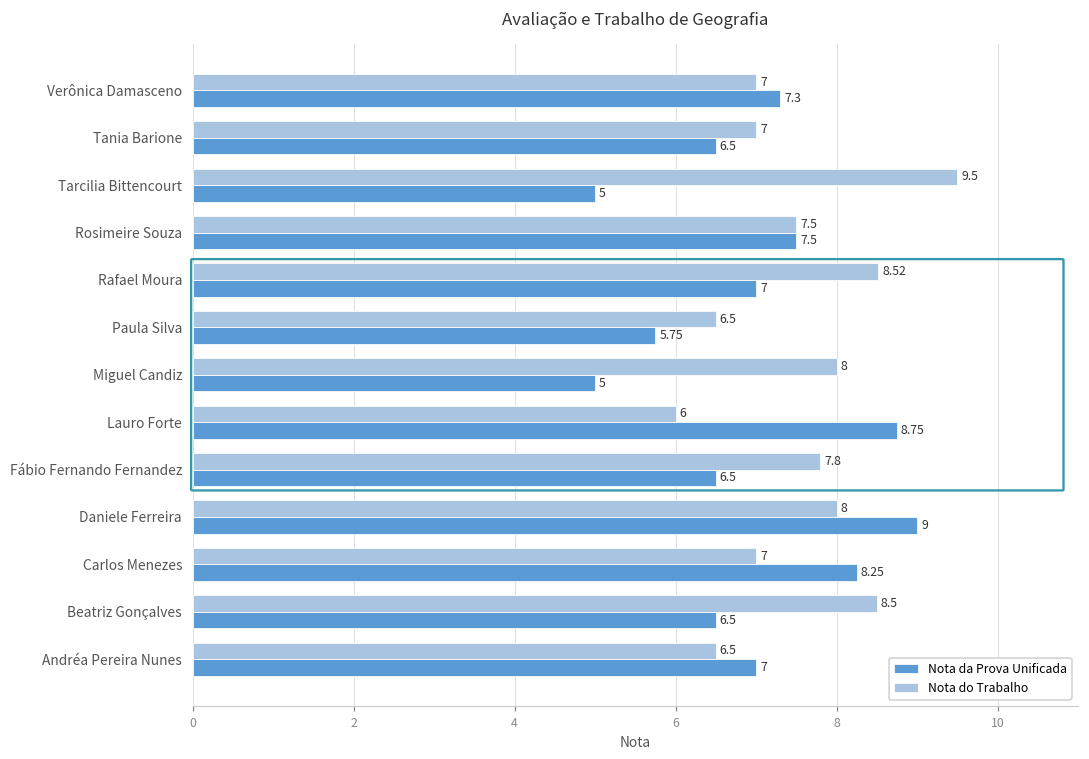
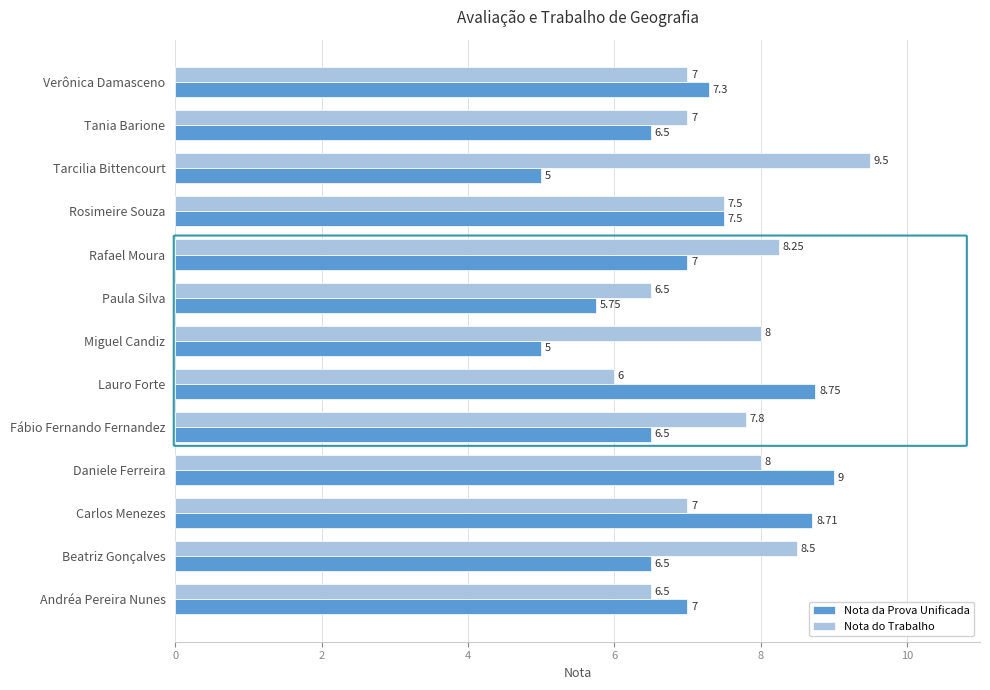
  {
    "Nota da Prova Unificada": {
      "Verônica Damasceno": 7.3,
      "Tania Barione": 6.5,
      "Tarcilia Bittencourt": 5,
      "Rosimeire Souza": 7.5,
      "Rafael Moura": 7,
      "Paula Silva": 5.75,
      "Miguel Candiz": 5,
      "Lauro Forte": 8.75,
      "Fábio Fernando Fernandez": 6.5,
      "Daniele Ferreira": 9,
-     "Carlos Menezes": 8.25,
+     "Carlos Menezes": 8.71,
      "Beatriz Gonçalves": 6.5,
      "Andréa Pereira Nunes": 7
    },
    "Nota do Trabalho": {
      "Verônica Damasceno": 7,
      "Tania Barione": 7,
      "Tarcilia Bittencourt": 9.5,
      "Rosimeire Souza": 7.5,
-     "Rafael Moura": 8.52,
+     "Rafael Moura": 8.25,
      "Paula Silva": 6.5,
      "Miguel Candiz": 8,
      "Lauro Forte": 6,
      "Fábio Fernando Fernandez": 7.8,
      "Daniele Ferreira": 8,
      "Carlos Menezes": 7,
      "Beatriz Gonçalves": 8.5,
      "Andréa Pereira Nunes": 6.5
    }
  }
